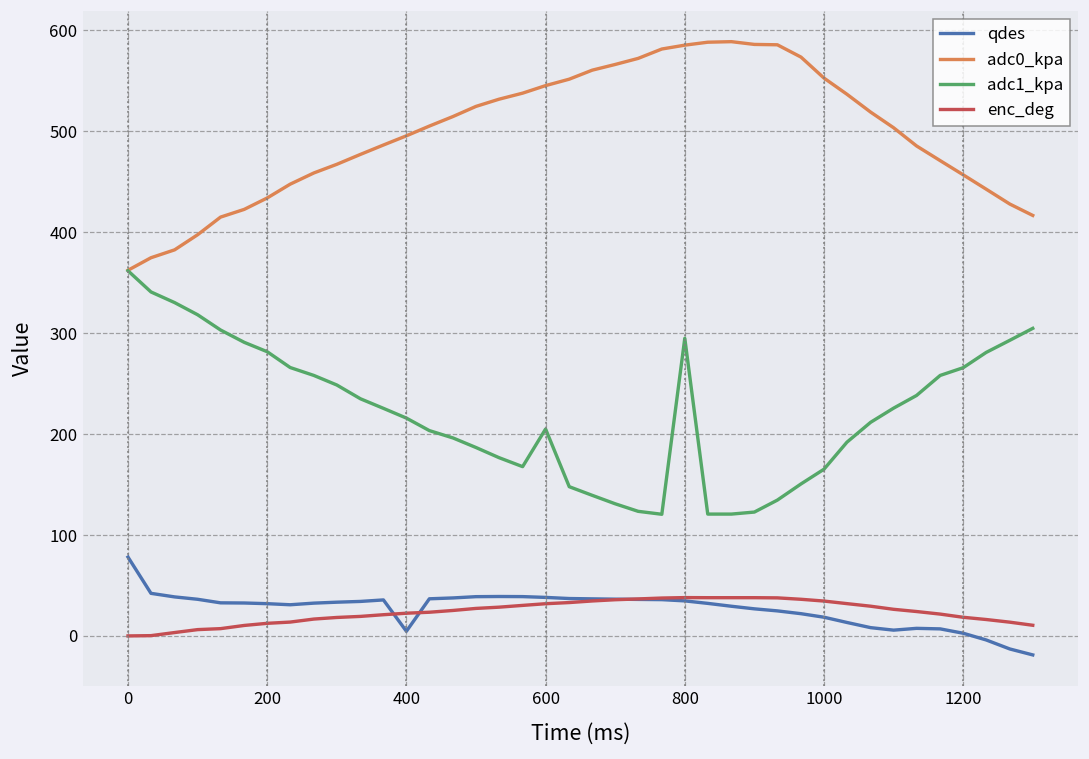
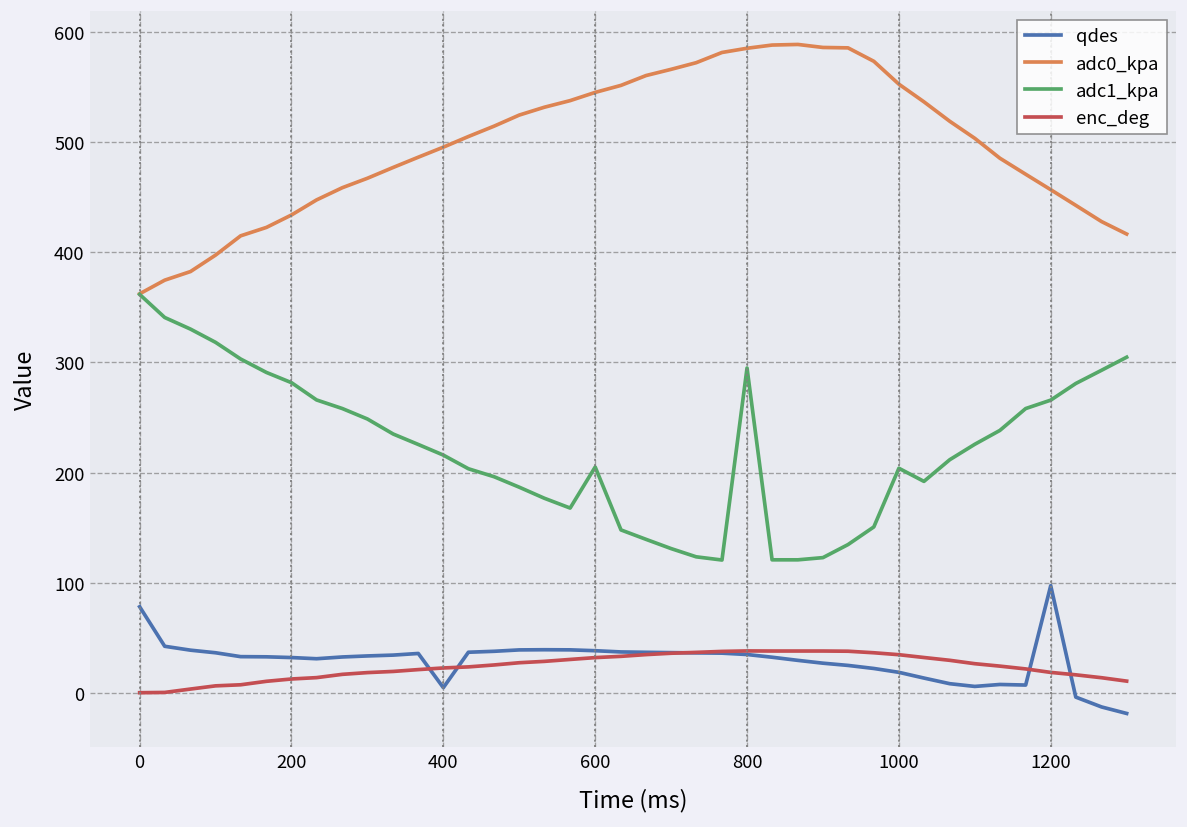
  {
    "qdes": {
      "0": 80,
      "200": 30,
      "400": 0,
      "600": 40,
      "800": 30,
      "1000": 20,
-     "1200": 0
+     "1200": 100
    },
    "adc1_kpa": {
      "200": 280,
      "400": 220,
      "600": 210,
      "800": 290,
-     "1000": 170,
+     "1000": 200,
      "1200": 270
    }
  }
